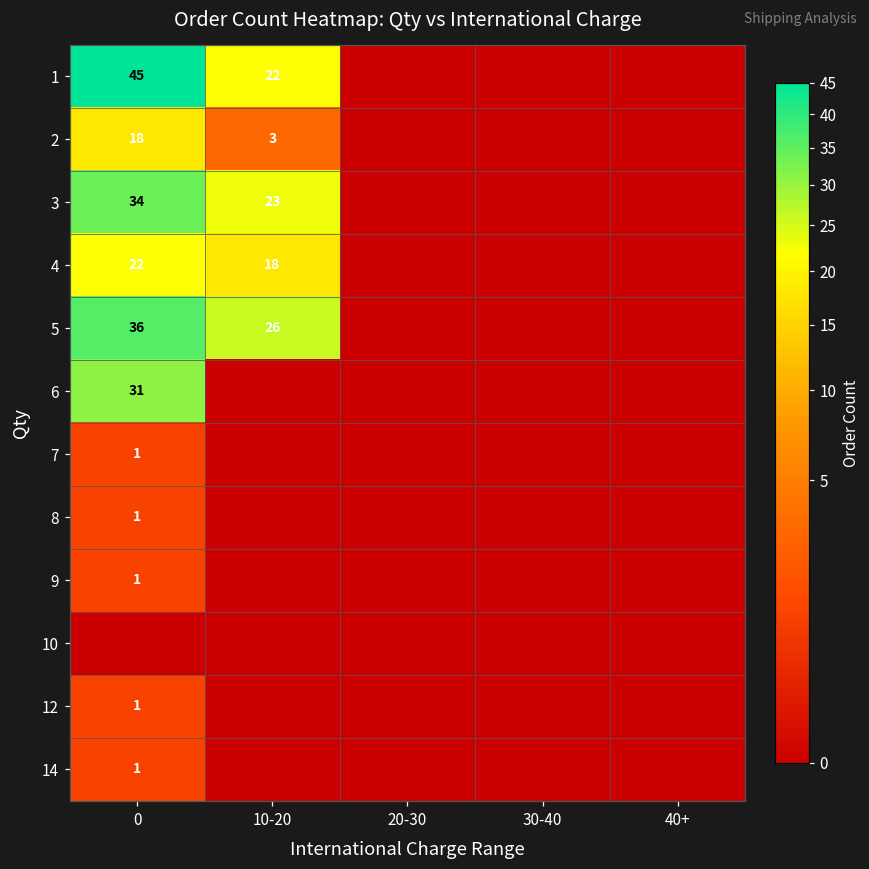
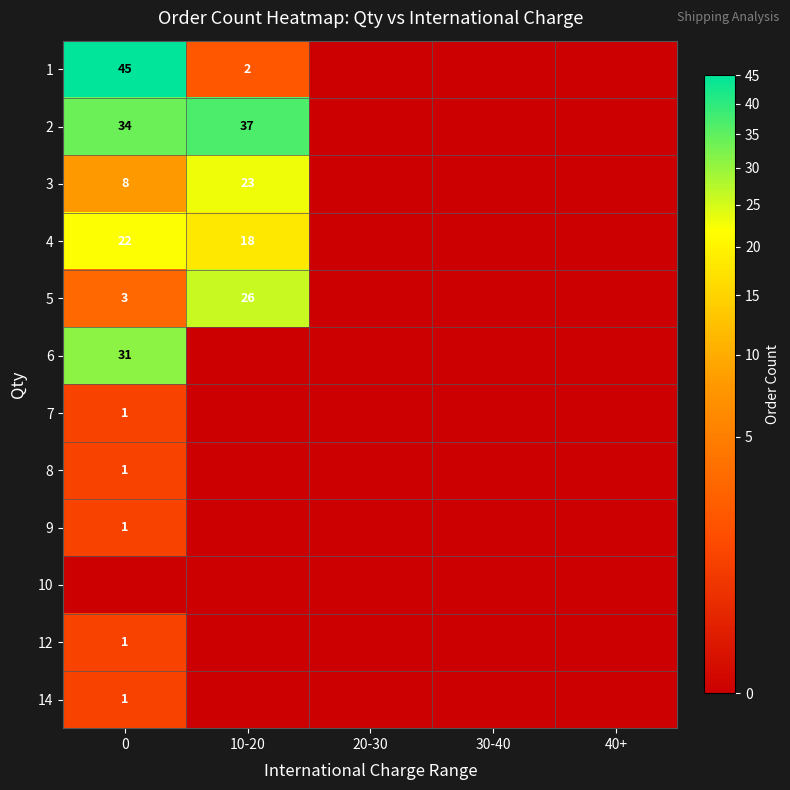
  {
    "1": {
      "0": 45,
-     "10-20": 22
+     "10-20": 2
    },
    "2": {
-     "0": 18,
-     "10-20": 3
+     "0": 34,
+     "10-20": 37
    },
    "3": {
-     "0": 34,
+     "0": 8,
      "10-20": 23
    },
    "4": {
      "0": 22,
      "10-20": 18
    },
    "5": {
-     "0": 36,
+     "0": 3,
      "10-20": 26
    },
    "6": {
      "0": 31
    },
    "7": {
      "0": 1
    },
    "8": {
      "0": 1
    },
    "9": {
      "0": 1
    },
    "12": {
      "0": 1
    },
    "14": {
      "0": 1
    }
  }
